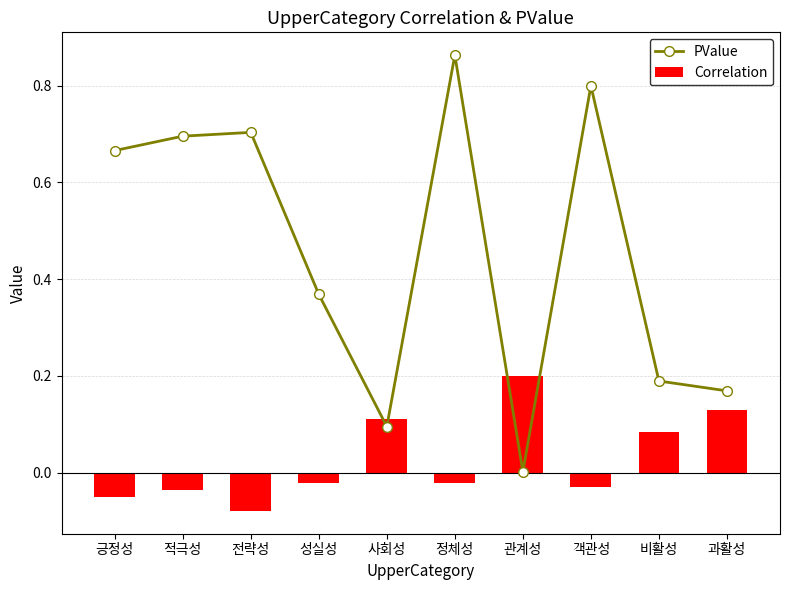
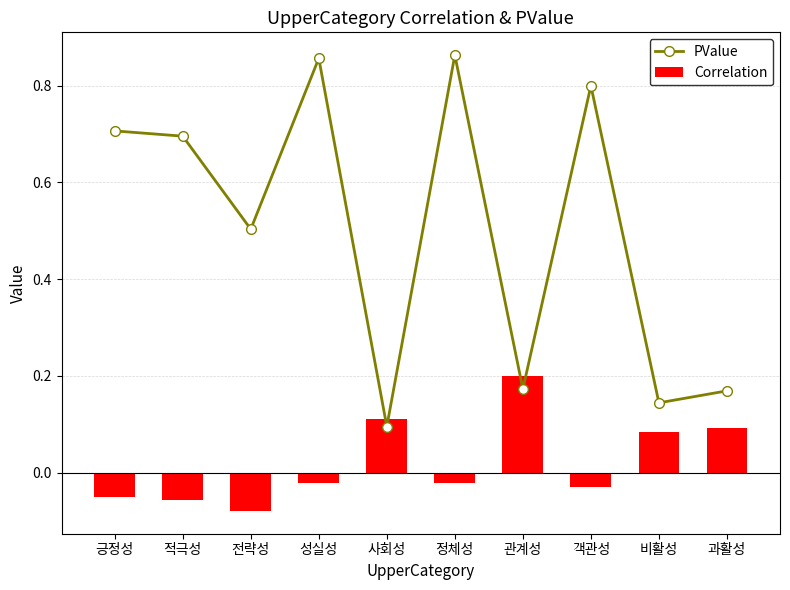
  {
    "PValue": {
-     "긍정성": 0.67,
+     "긍정성": 0.71,
      "적극성": 0.70,
-     "전략성": 0.70,
-     "성실성": 0.37,
+     "전략성": 0.50,
+     "성실성": 0.86,
      "사회성": 0.10,
      "정체성": 0.86,
-     "관계성": 0.00,
+     "관계성": 0.17,
      "객관성": 0.80,
-     "비활성": 0.19,
+     "비활성": 0.14,
      "과활성": 0.17
    },
    "Correlation": {
      "긍정성": -0.05,
-     "적극성": -0.04,
+     "적극성": -0.06,
      "전략성": -0.08,
      "성실성": -0.02,
      "사회성": 0.11,
      "정체성": -0.02,
      "관계성": 0.20,
      "객관성": -0.03,
      "비활성": 0.08,
-     "과활성": 0.13
+     "과활성": 0.09
    }
  }
